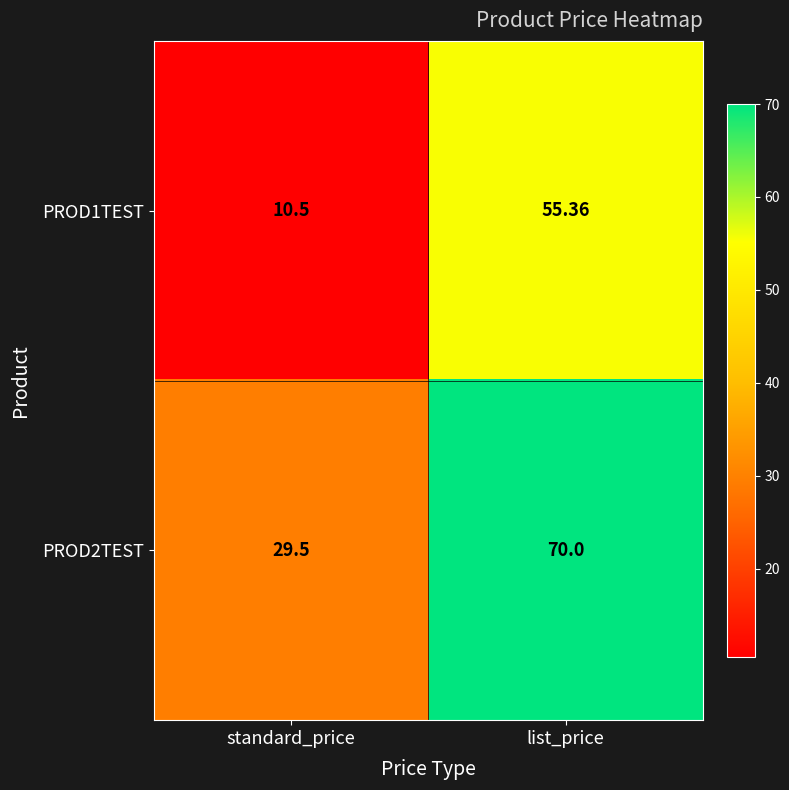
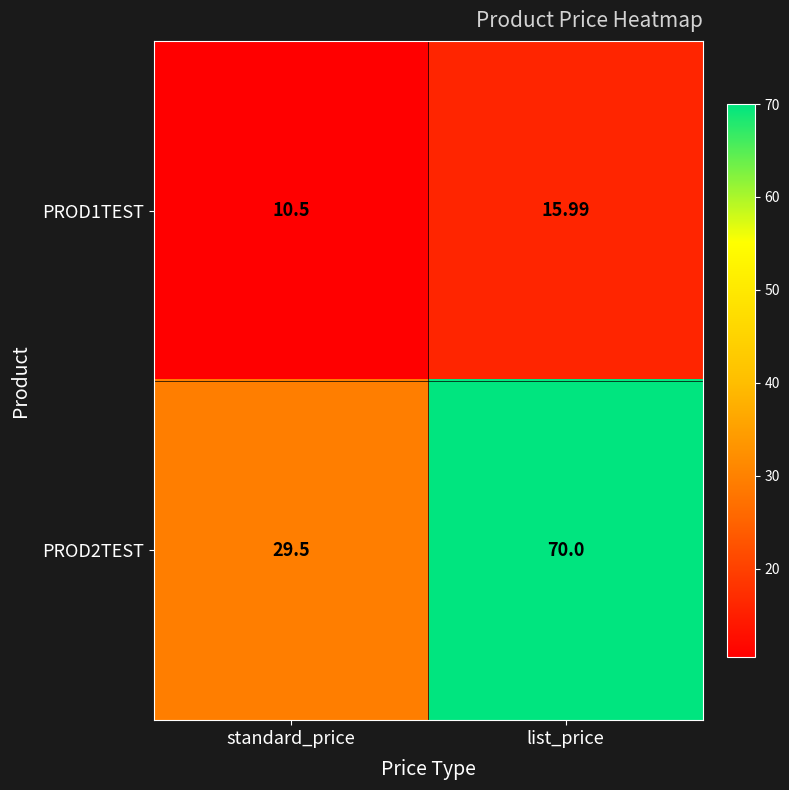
  {
    "PROD1TEST": {
      "standard_price": 10.5,
-     "list_price": 55.36
+     "list_price": 15.99
    },
    "PROD2TEST": {
      "standard_price": 29.5,
      "list_price": 70.0
    }
  }
